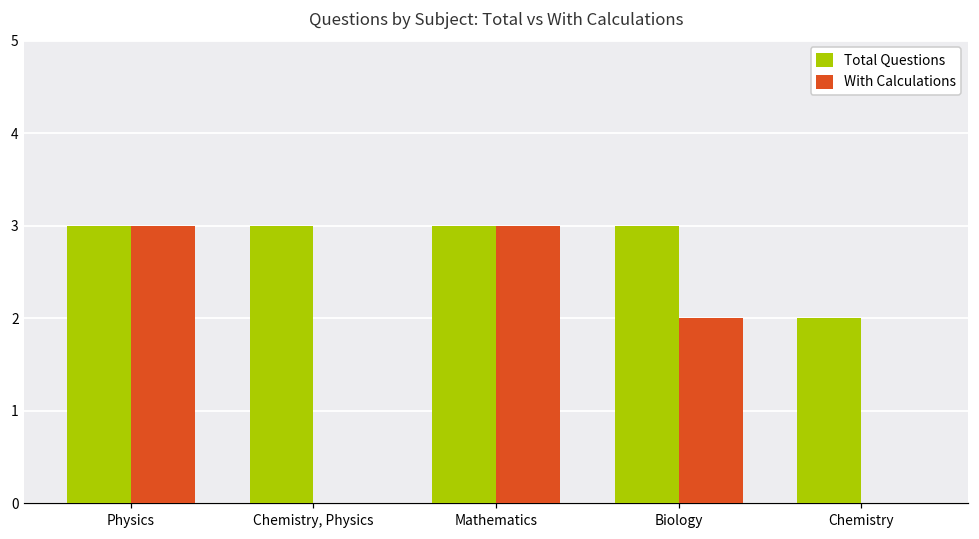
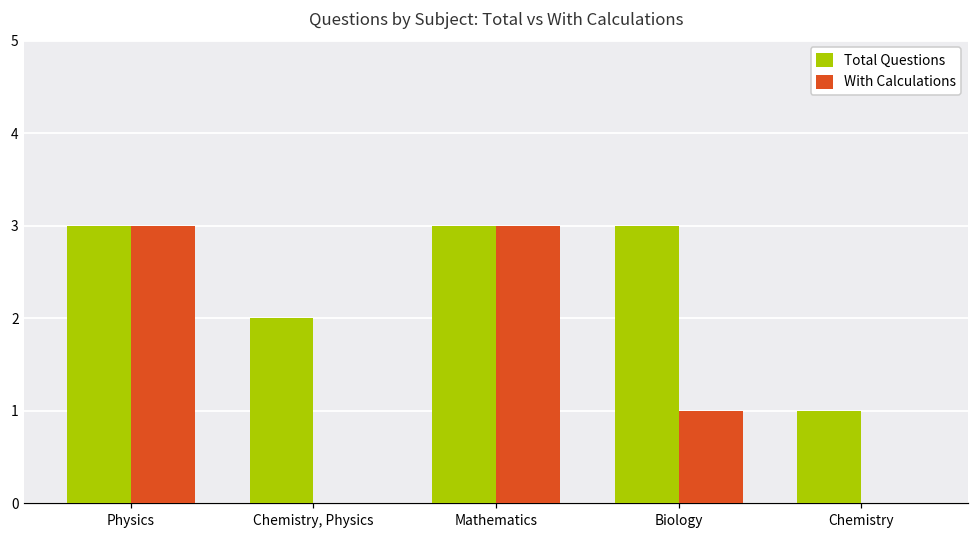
  {
    "Total Questions": {
      "Physics": 3,
-     "Chemistry, Physics": 3,
+     "Chemistry, Physics": 2,
      "Mathematics": 3,
      "Biology": 3,
-     "Chemistry": 2
+     "Chemistry": 1
    },
    "With Calculations": {
      "Physics": 3,
      "Chemistry, Physics": 0,
      "Mathematics": 3,
-     "Biology": 2,
+     "Biology": 1,
      "Chemistry": 0
    }
  }
